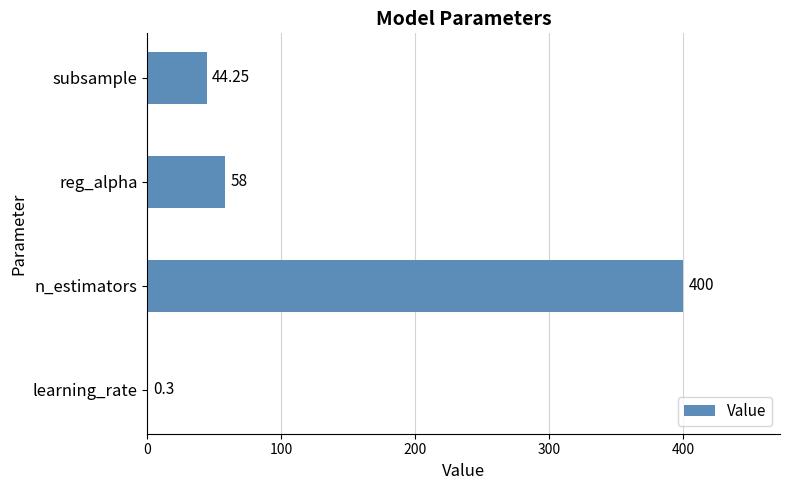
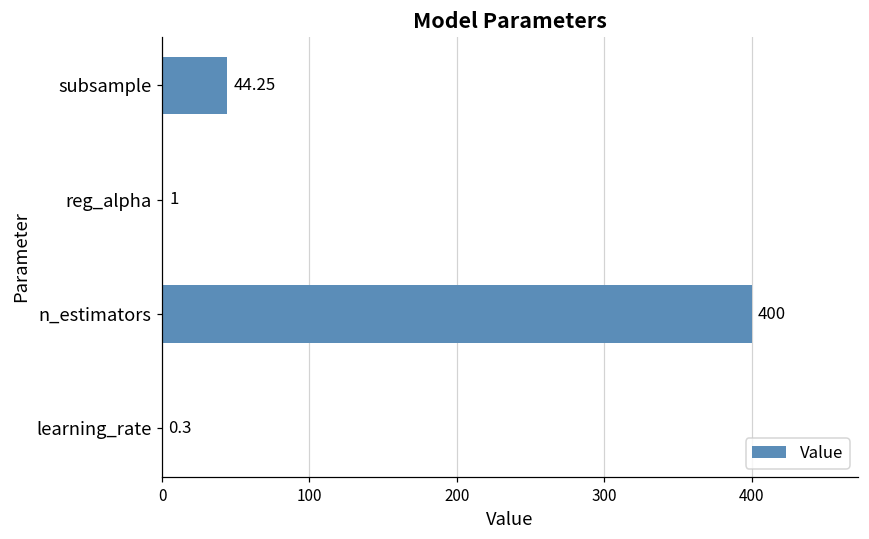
  {
    "subsample": 44.25,
-   "reg_alpha": 58,
+   "reg_alpha": 1,
    "n_estimators": 400,
    "learning_rate": 0.3
  }
